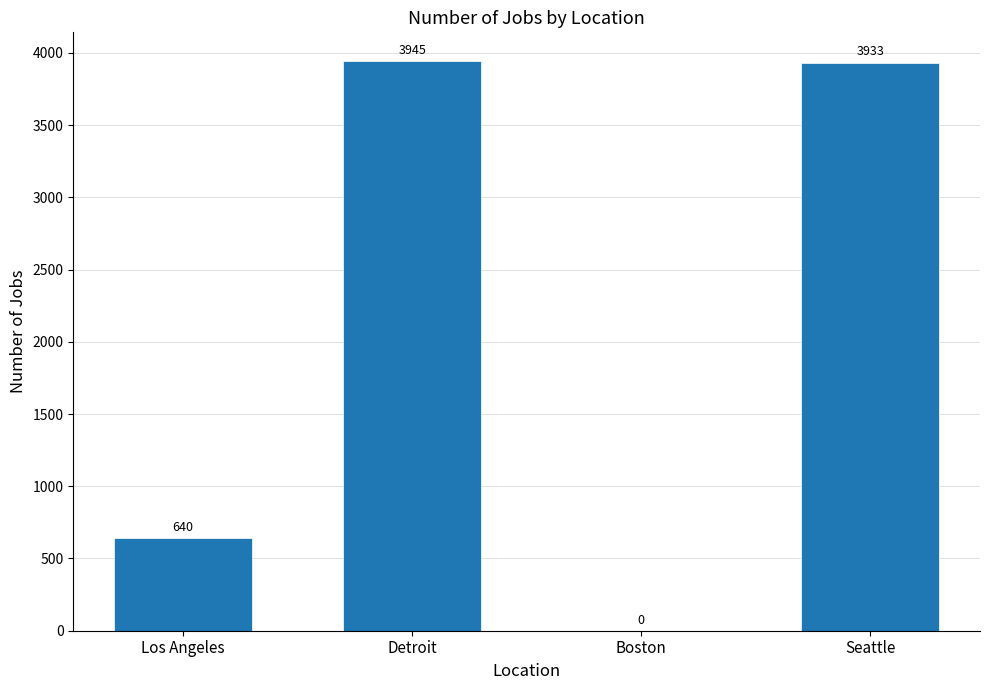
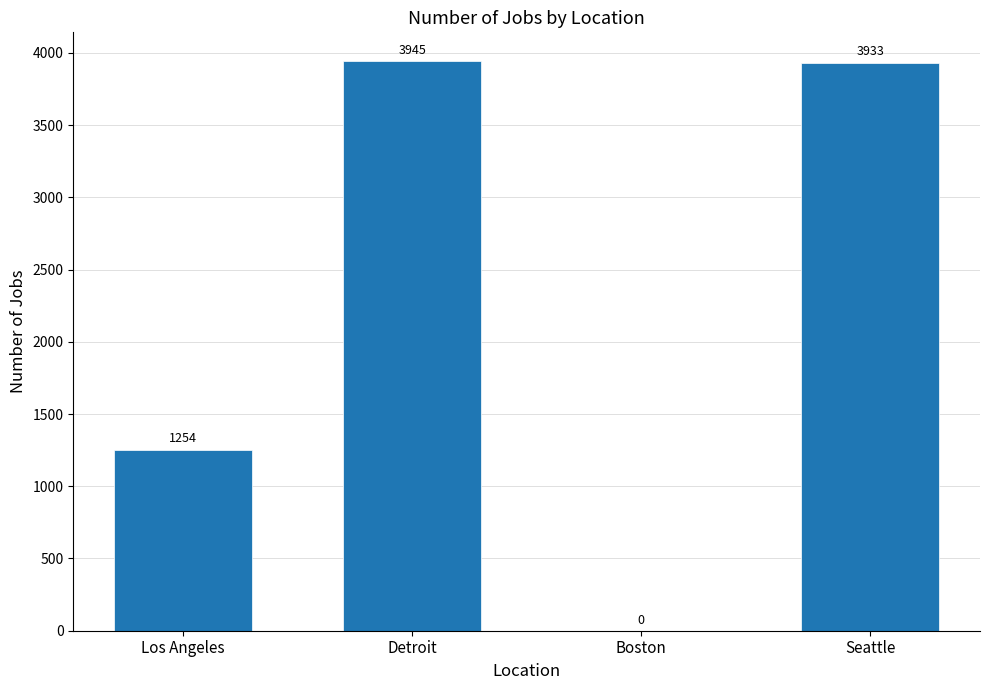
  {
-   "Los Angeles": 640,
+   "Los Angeles": 1254,
    "Detroit": 3945,
    "Boston": 0,
    "Seattle": 3933
  }
